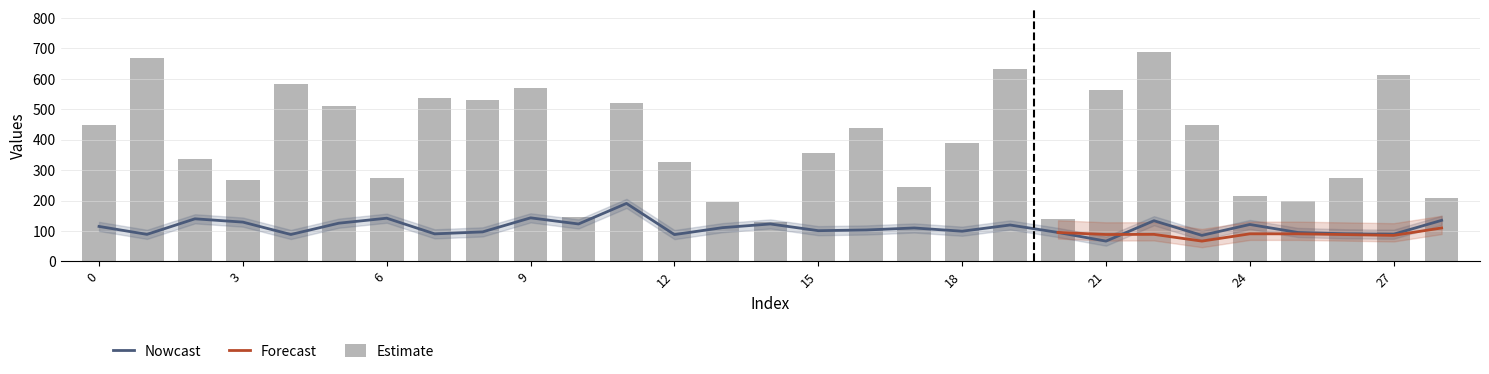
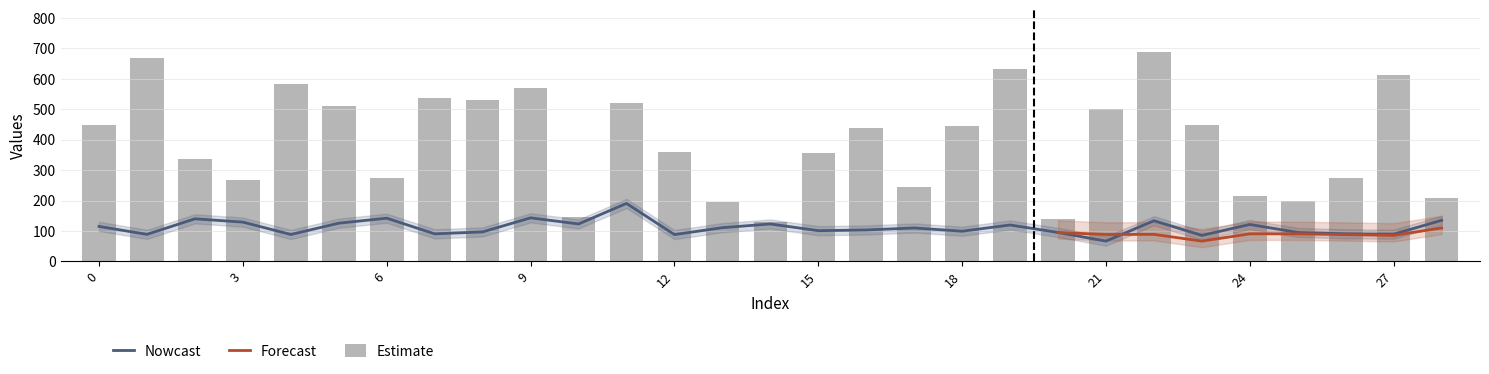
  {
    "Estimate": {
      "0": 450,
      "3": 270,
      "6": 280,
      "9": 570,
-     "12": 330,
+     "12": 360,
      "15": 360,
-     "18": 390,
-     "21": 560,
+     "18": 440,
+     "21": 500,
      "24": 220,
      "27": 610
    }
  }
